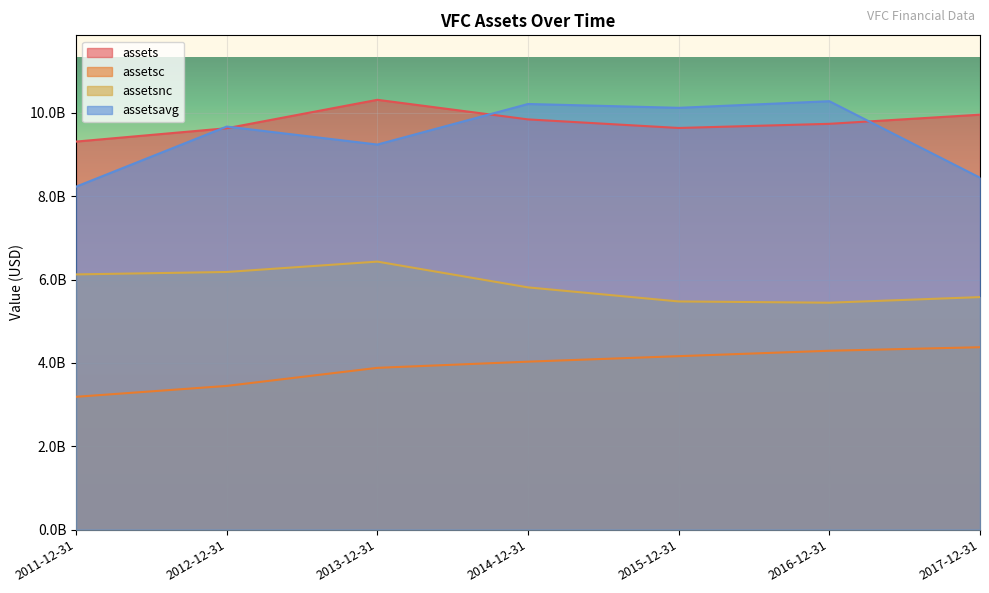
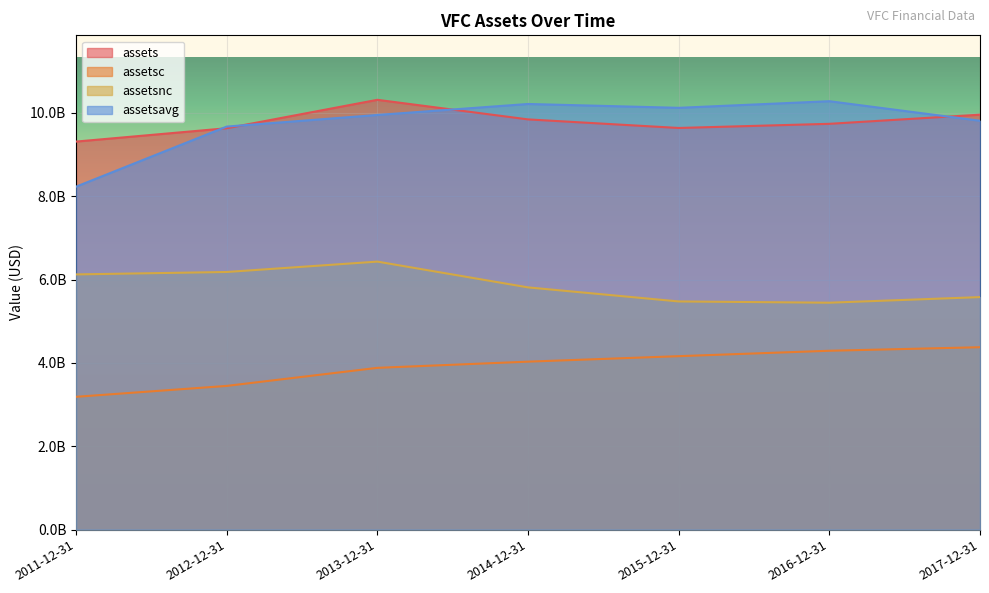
  {
    "assetsavg": {
      "2011-12-31": 8200000000,
-     "2013-12-31": 9200000000,
+     "2013-12-31": 10000000000,
      "2014-12-31": 10200000000,
      "2015-12-31": 10100000000,
      "2016-12-31": 10300000000,
-     "2017-12-31": 8400000000
+     "2017-12-31": 9800000000
    }
  }
